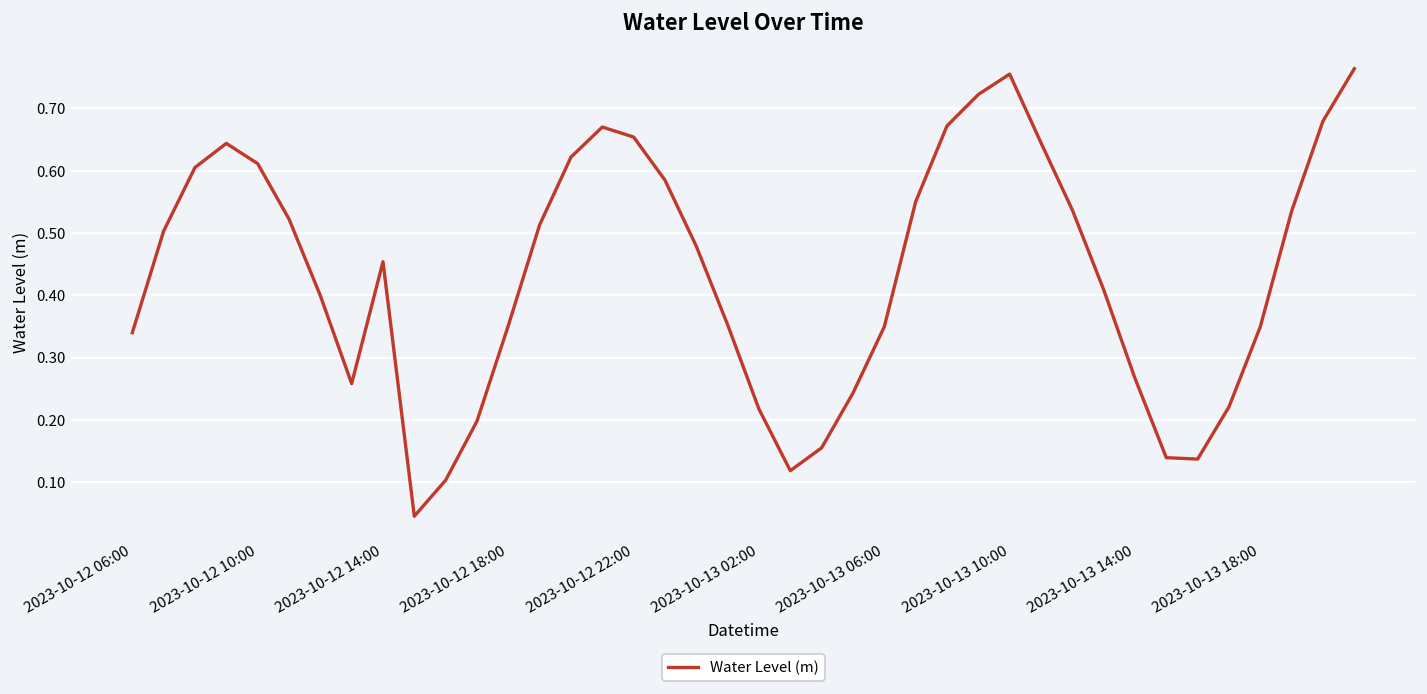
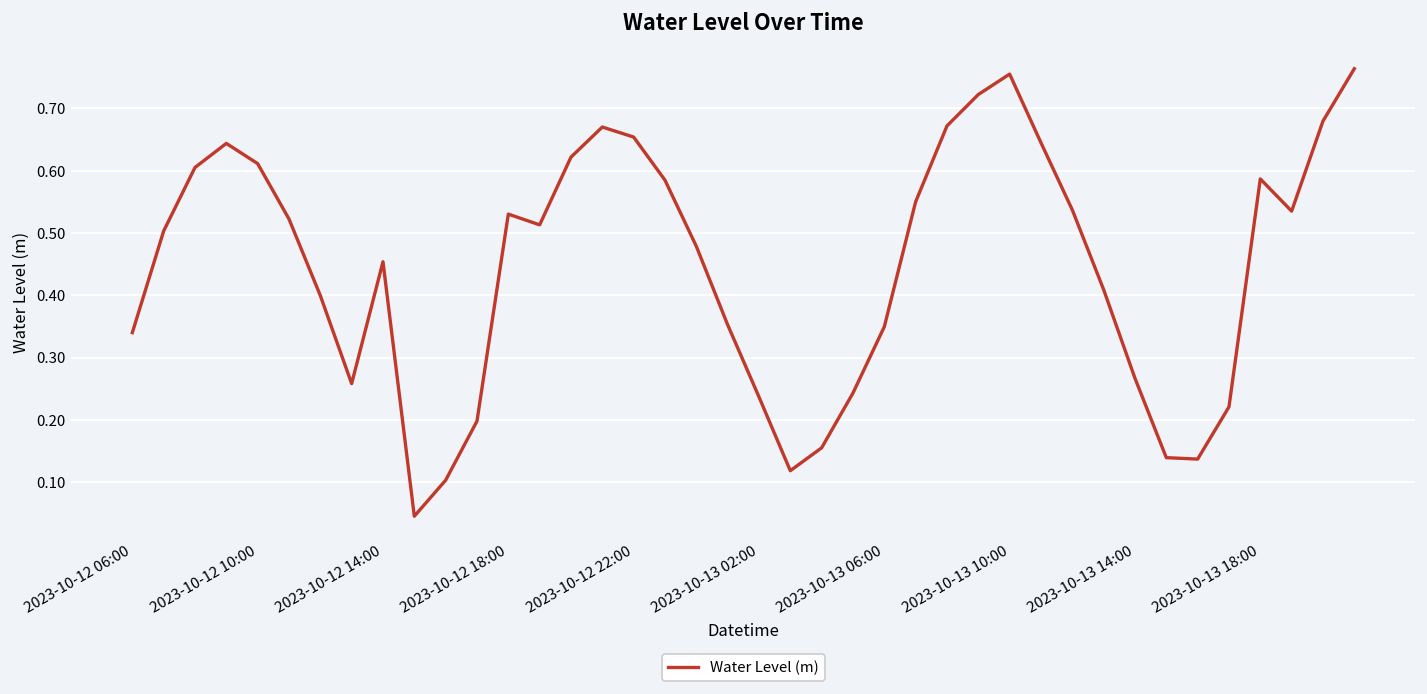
  {
    "2023-10-12 06:00": 0.34,
    "2023-10-12 10:00": 0.61,
    "2023-10-12 14:00": 0.45,
-   "2023-10-12 18:00": 0.35,
+   "2023-10-12 18:00": 0.53,
    "2023-10-12 22:00": 0.65,
-   "2023-10-13 02:00": 0.22,
+   "2023-10-13 02:00": 0.24,
    "2023-10-13 06:00": 0.35,
    "2023-10-13 10:00": 0.76,
    "2023-10-13 14:00": 0.27,
-   "2023-10-13 18:00": 0.35
+   "2023-10-13 18:00": 0.59
  }
